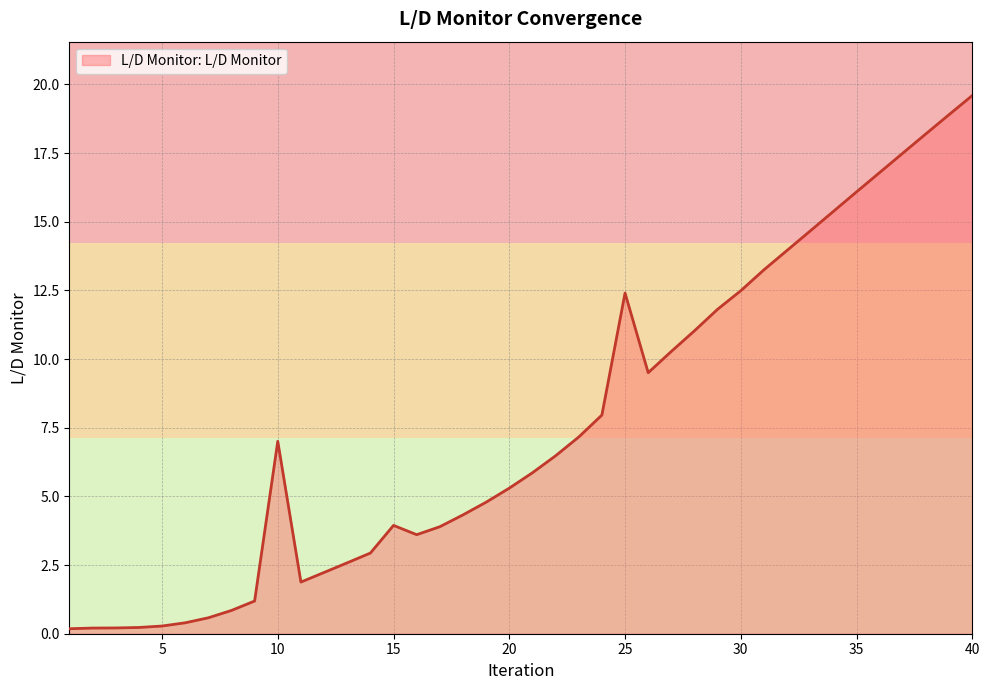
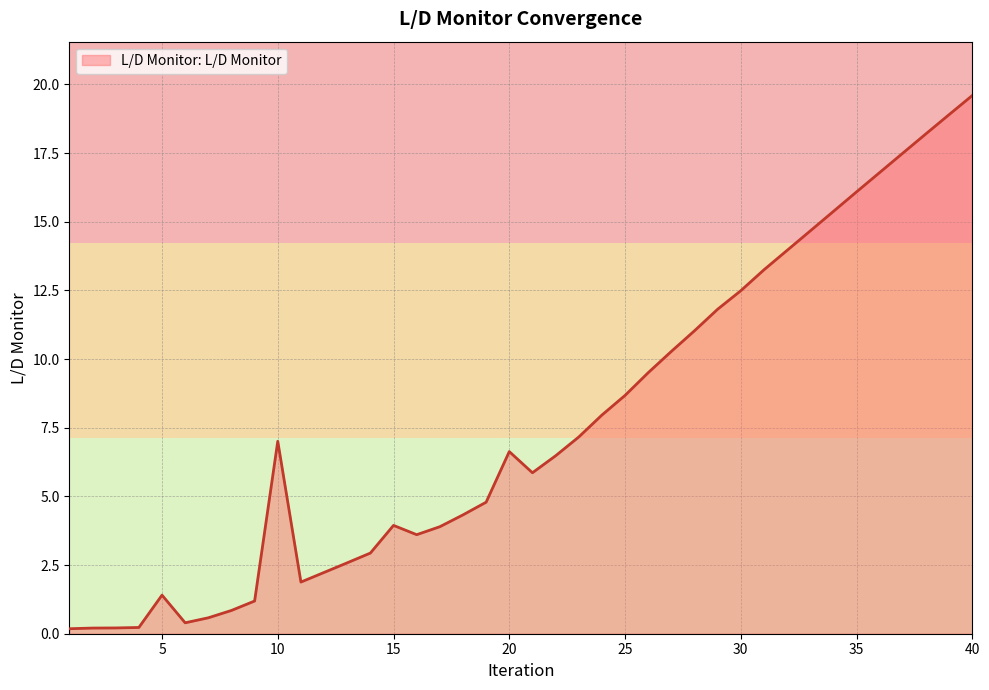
  {
-   "5": 0.3,
+   "5": 1.4,
    "10": 7.0,
    "15": 3.9,
-   "20": 5.3,
-   "25": 12.4,
+   "20": 6.6,
+   "25": 8.7,
    "30": 12.5,
    "35": 16.1,
    "40": 19.6
  }
